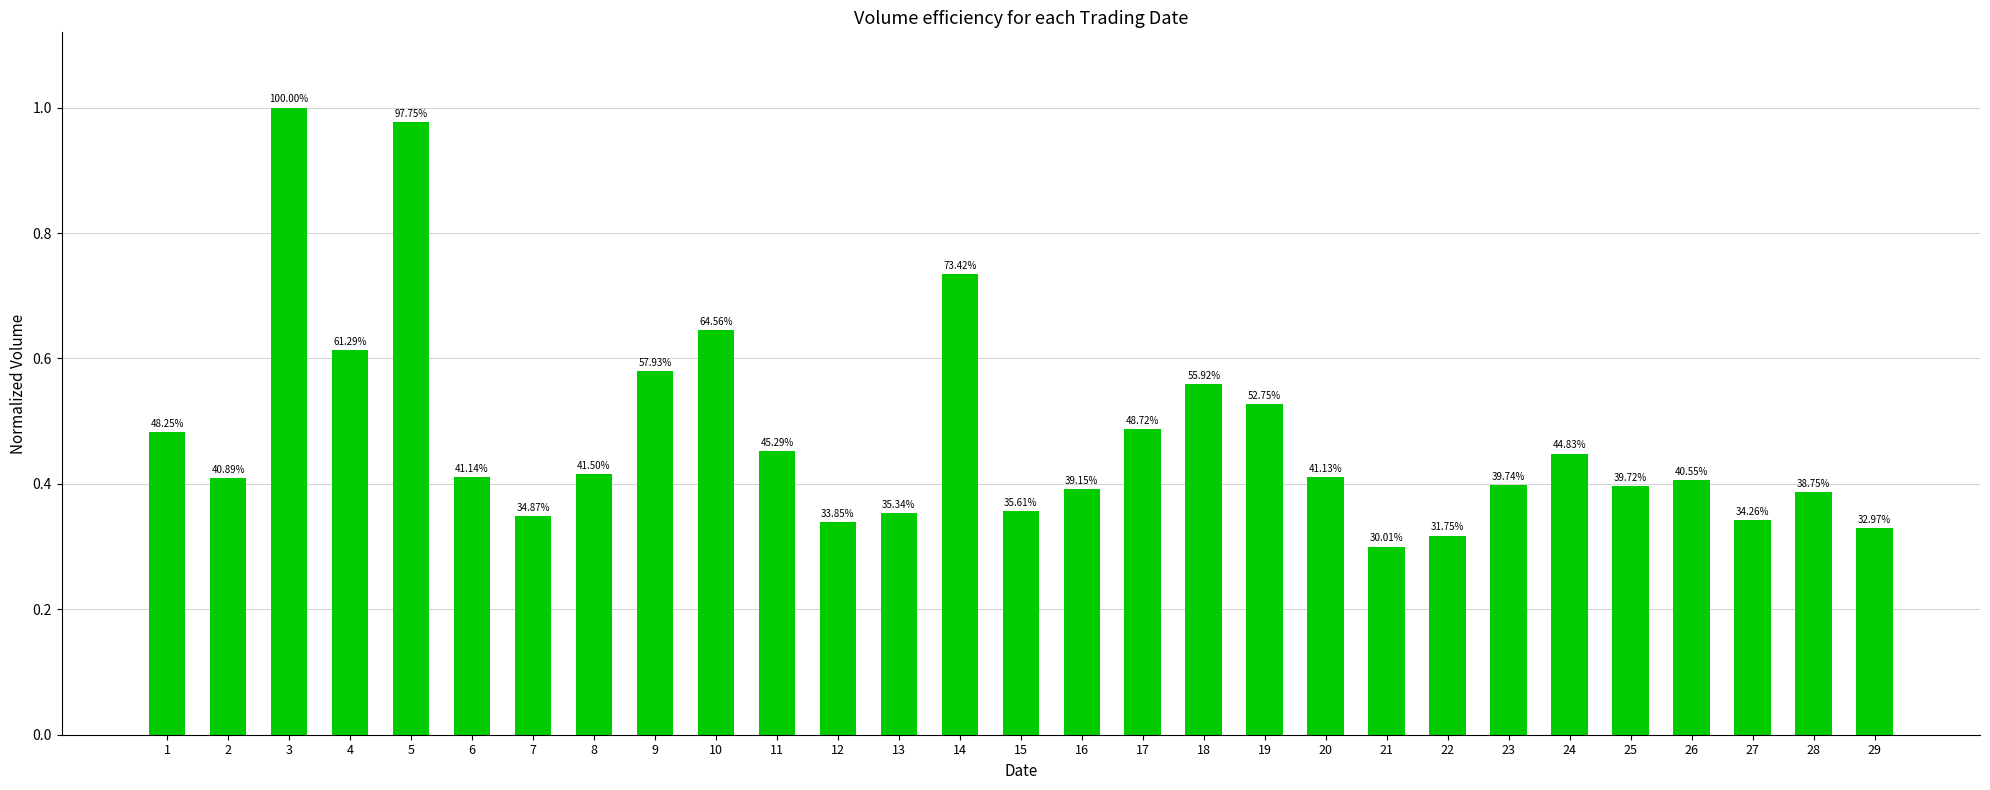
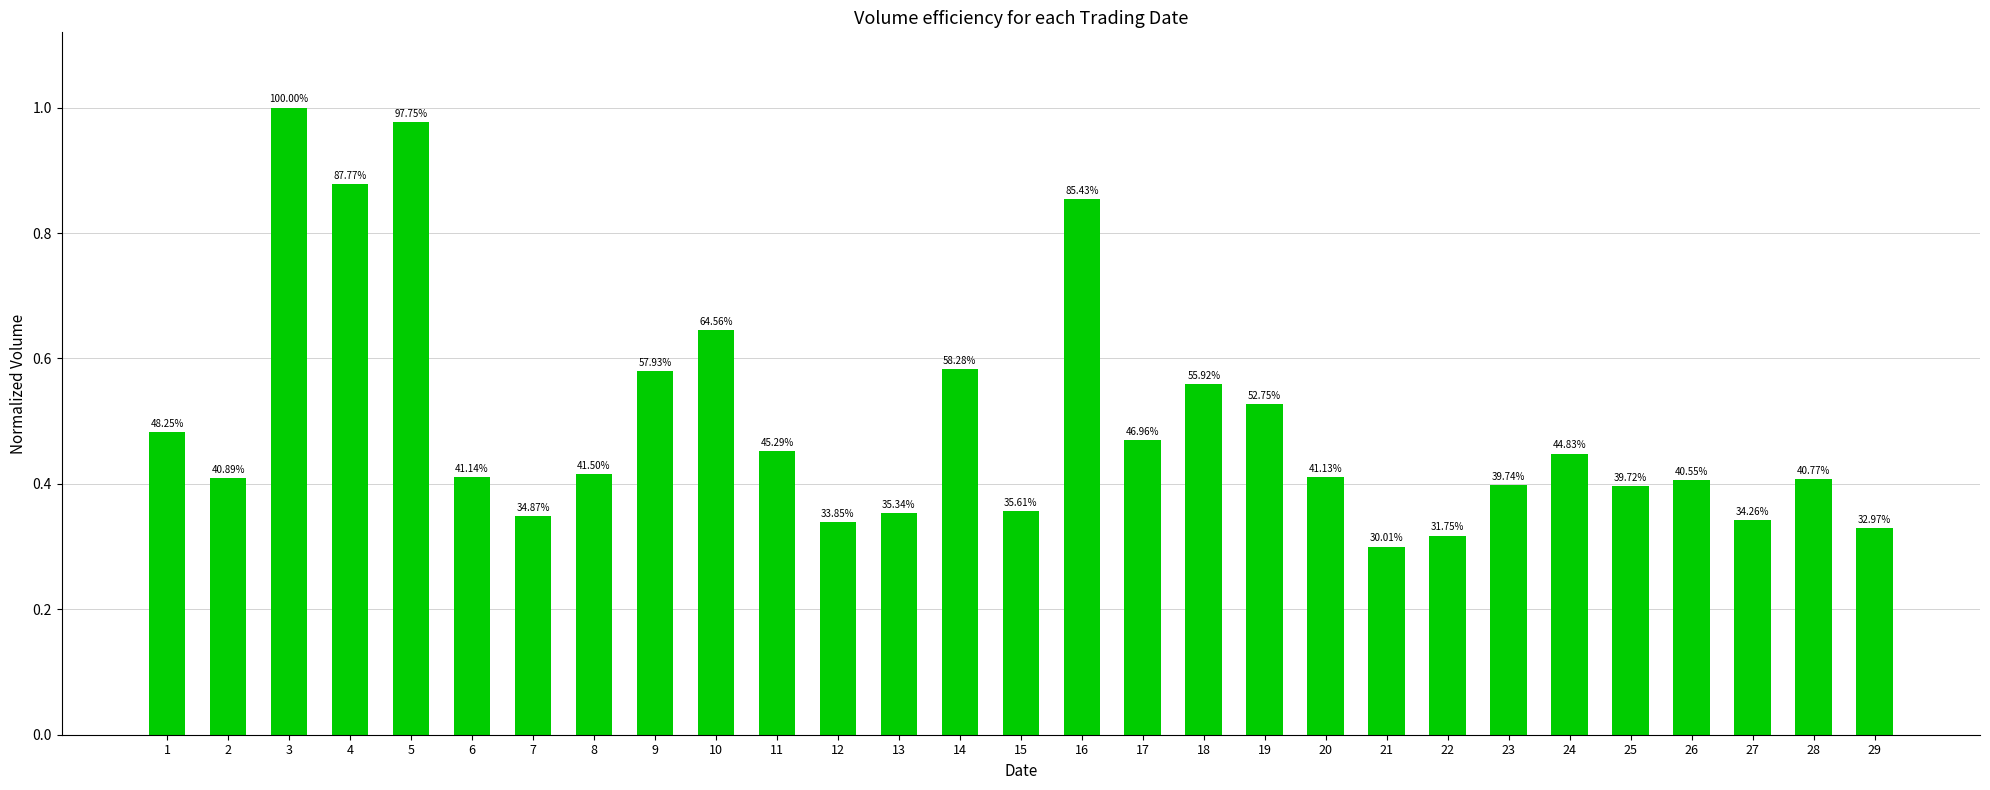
  {
    "1": "48.25%",
    "2": "40.89%",
    "3": "100.00%",
-   "4": "61.29%",
+   "4": "87.77%",
    "5": "97.75%",
    "6": "41.14%",
    "7": "34.87%",
    "8": "41.50%",
    "9": "57.93%",
    "10": "64.56%",
    "11": "45.29%",
    "12": "33.85%",
    "13": "35.34%",
-   "14": "73.42%",
+   "14": "58.28%",
    "15": "35.61%",
-   "16": "39.15%",
-   "17": "48.72%",
+   "16": "85.43%",
+   "17": "46.96%",
    "18": "55.92%",
    "19": "52.75%",
    "20": "41.13%",
    "21": "30.01%",
    "22": "31.75%",
    "23": "39.74%",
    "24": "44.83%",
    "25": "39.72%",
    "26": "40.55%",
    "27": "34.26%",
-   "28": "38.75%",
+   "28": "40.77%",
    "29": "32.97%"
  }
